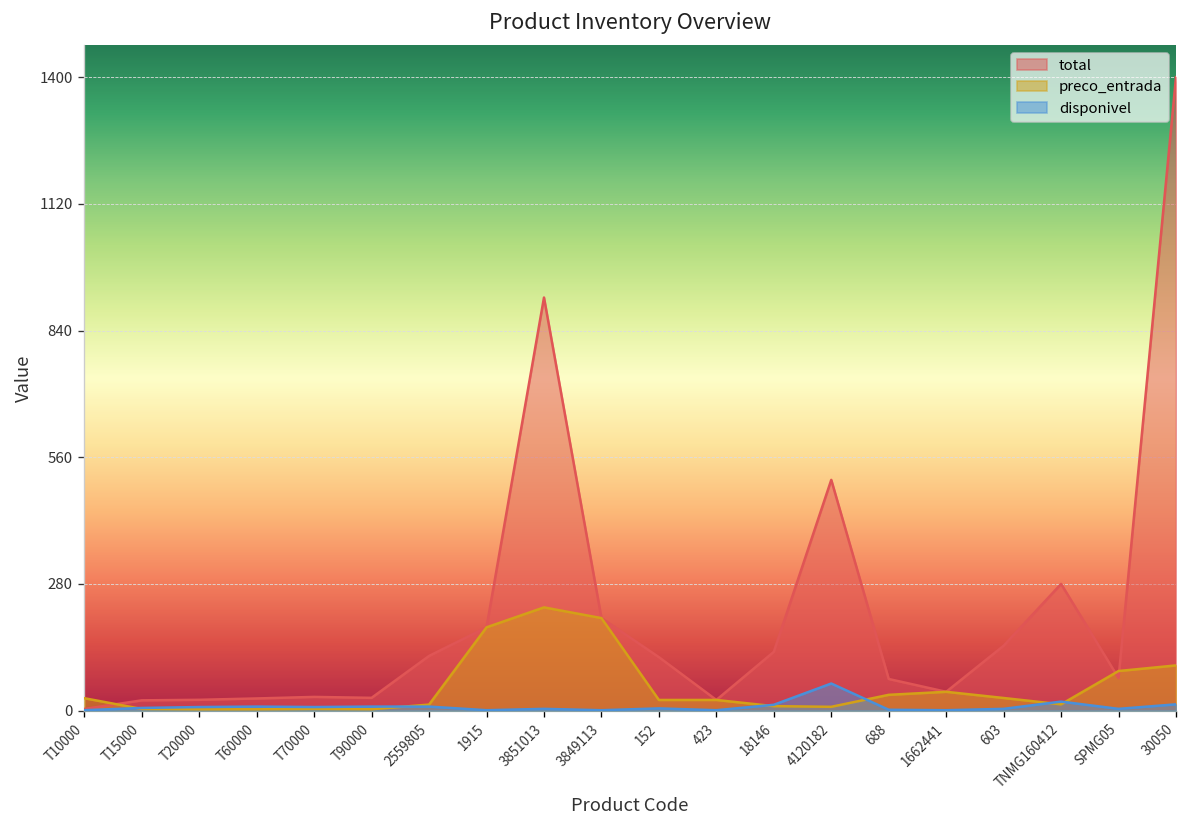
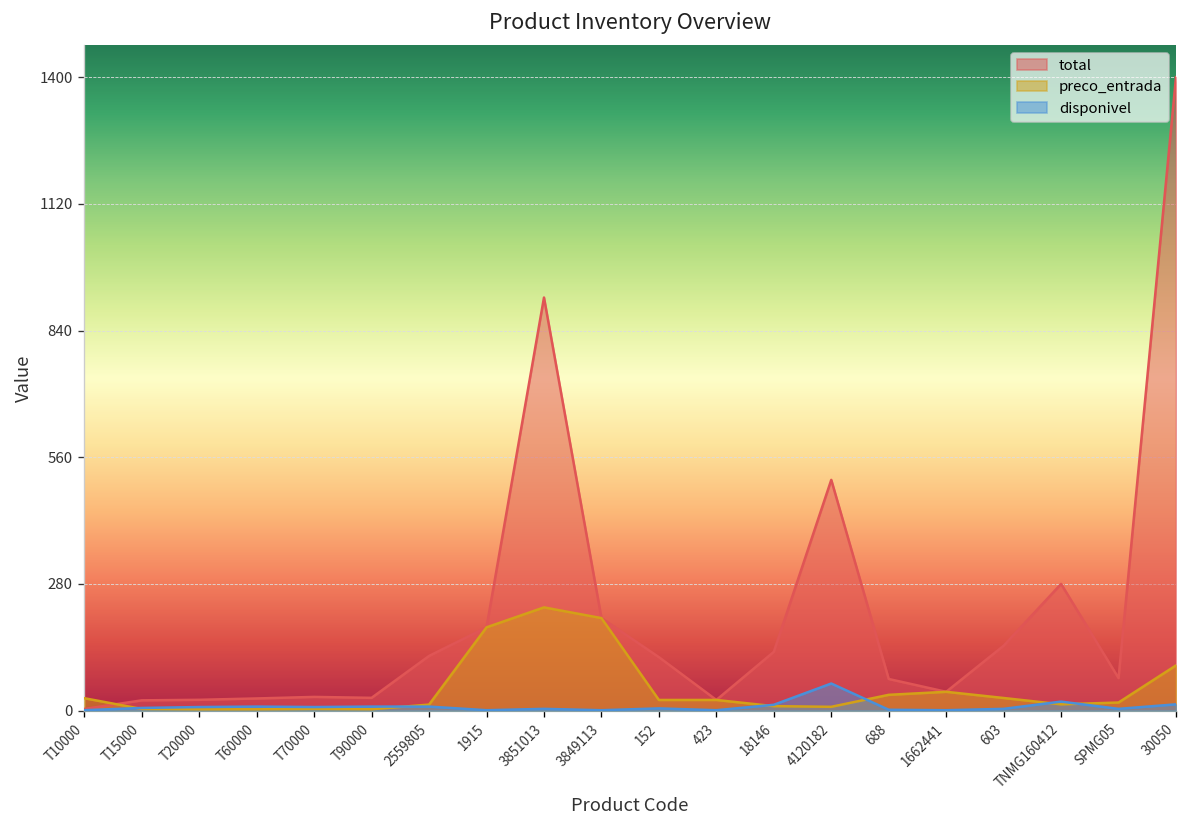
  {
    "total": {
      "T15000": 20,
      "T20000": 20,
      "T60000": 30,
      "T70000": 30,
      "T90000": 30,
      "2559805": 120,
      "3851013": 910,
      "152": 120,
      "18146": 130,
      "4120182": 510,
      "688": 70,
      "603": 140,
      "TNMG160412": 280,
      "SPMG05": 70,
      "30050": 1400
    },
    "preco_entrada": {
      "T10000": 30,
      "3851013": 230,
      "152": 20,
      "4120182": 10,
      "688": 40,
      "603": 30,
-     "SPMG05": 90,
+     "SPMG05": 20,
      "30050": 100
    },
    "disponivel": {
      "1915": 0,
      "3851013": 0,
      "3849113": 0,
      "152": 10,
      "423": 0,
      "4120182": 60,
      "688": 0,
      "1662441": 0,
      "603": 0,
      "SPMG05": 0,
      "30050": 10
    }
  }
